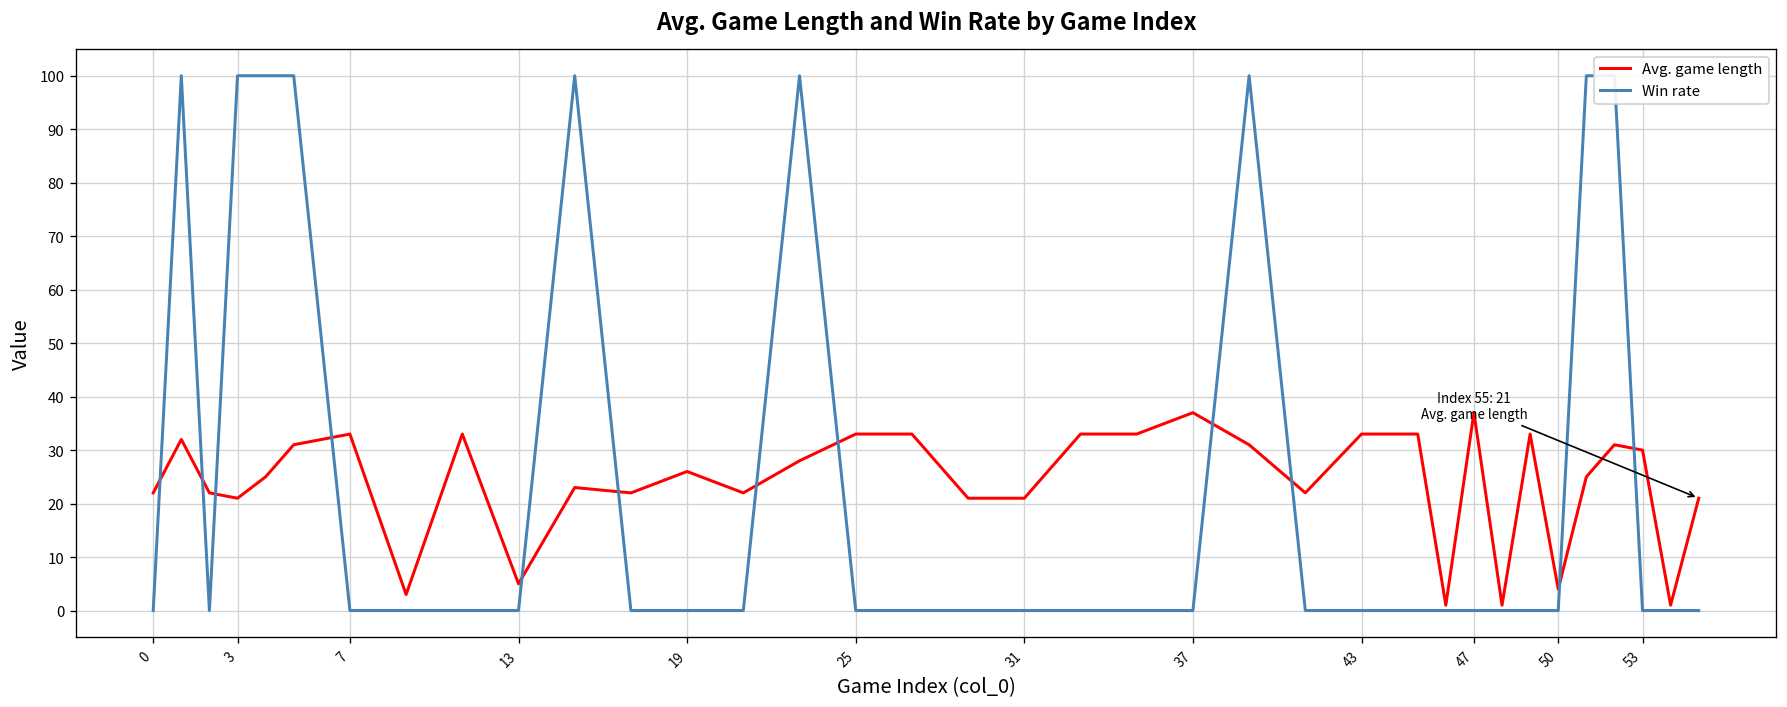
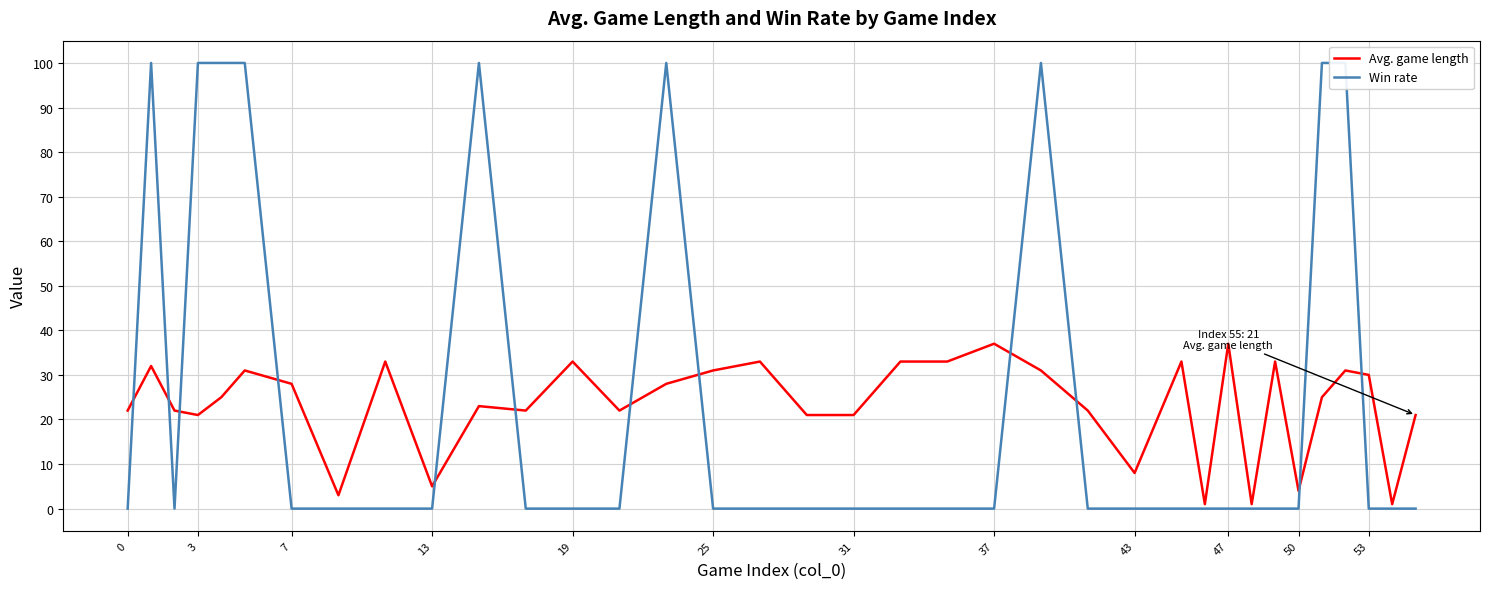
  {
    "Avg. game length": {
      "0": 22,
      "3": 21,
-     "7": 33,
+     "7": 28,
      "13": 5,
-     "19": 26,
-     "25": 33,
+     "19": 33,
+     "25": 31,
      "31": 21,
      "37": 37,
-     "43": 33,
+     "43": 8,
      "50": 4
    },
    "Win rate": {
      "0": 0,
      "3": 100,
      "7": 0,
      "13": 0,
      "19": 0,
      "25": 0,
      "31": 0,
      "37": 0,
      "43": 0,
      "47": 0,
      "50": 0,
      "53": 0
    }
  }
